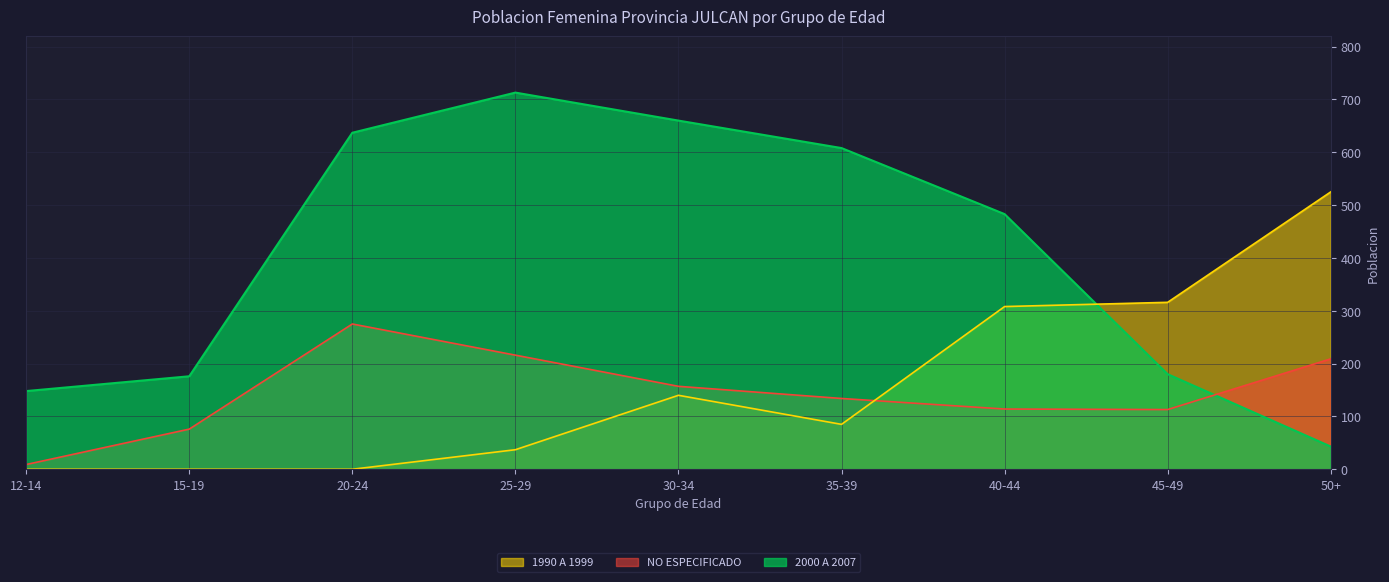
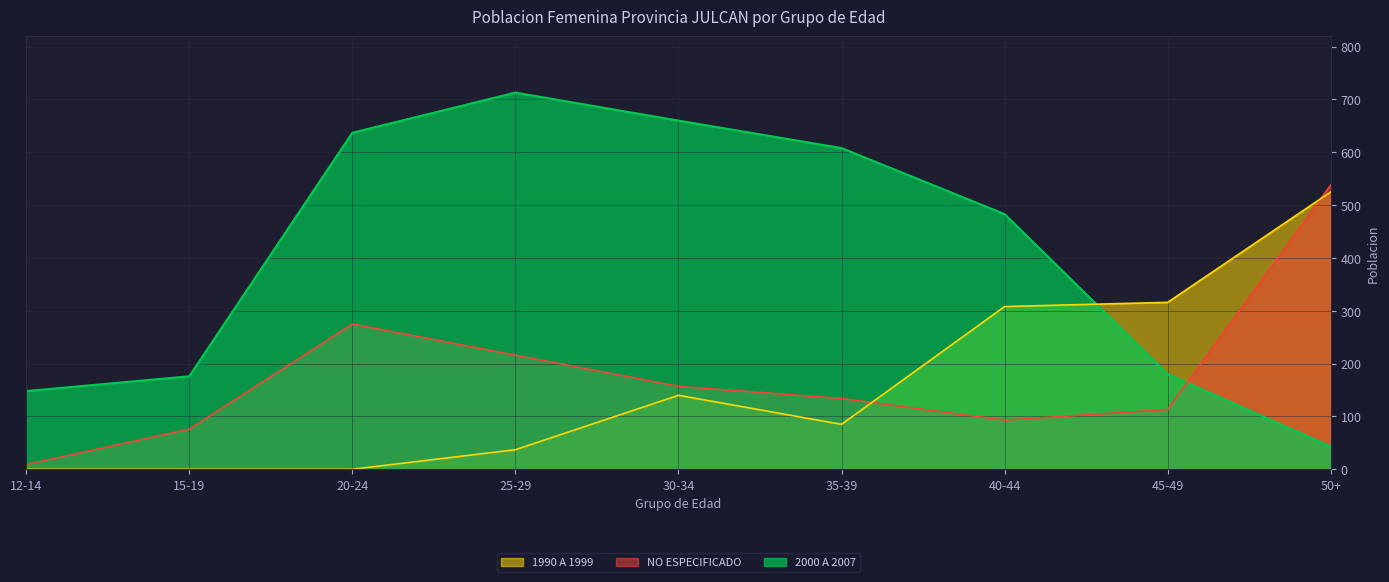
  {
    "1990 A 1999": {
      "12-14": 0,
      "15-19": 0,
      "20-24": 0,
      "25-29": 40,
      "30-34": 140,
      "35-39": 90,
      "40-44": 310,
      "45-49": 320,
      "50+": 530
    },
    "NO ESPECIFICADO": {
      "12-14": 10,
      "15-19": 80,
      "20-24": 280,
      "25-29": 220,
      "30-34": 160,
      "35-39": 130,
-     "40-44": 110,
+     "40-44": 90,
      "45-49": 110,
-     "50+": 210
+     "50+": 540
    },
    "2000 A 2007": {
      "12-14": 150,
      "15-19": 180,
      "20-24": 640,
      "25-29": 710,
      "30-34": 660,
      "35-39": 610,
      "40-44": 480,
      "45-49": 180,
      "50+": 40
    }
  }
